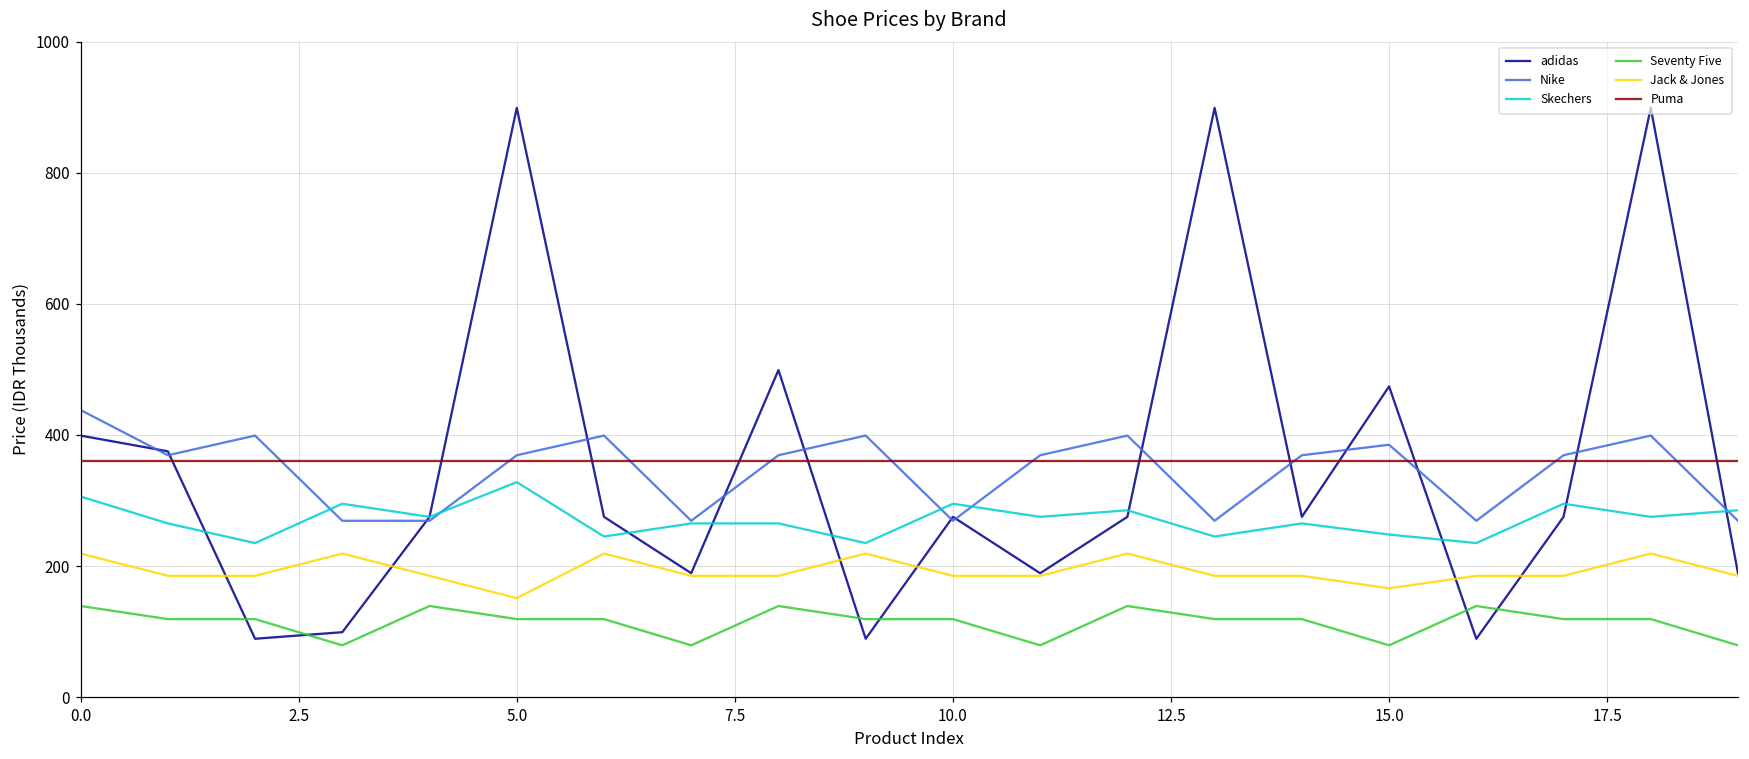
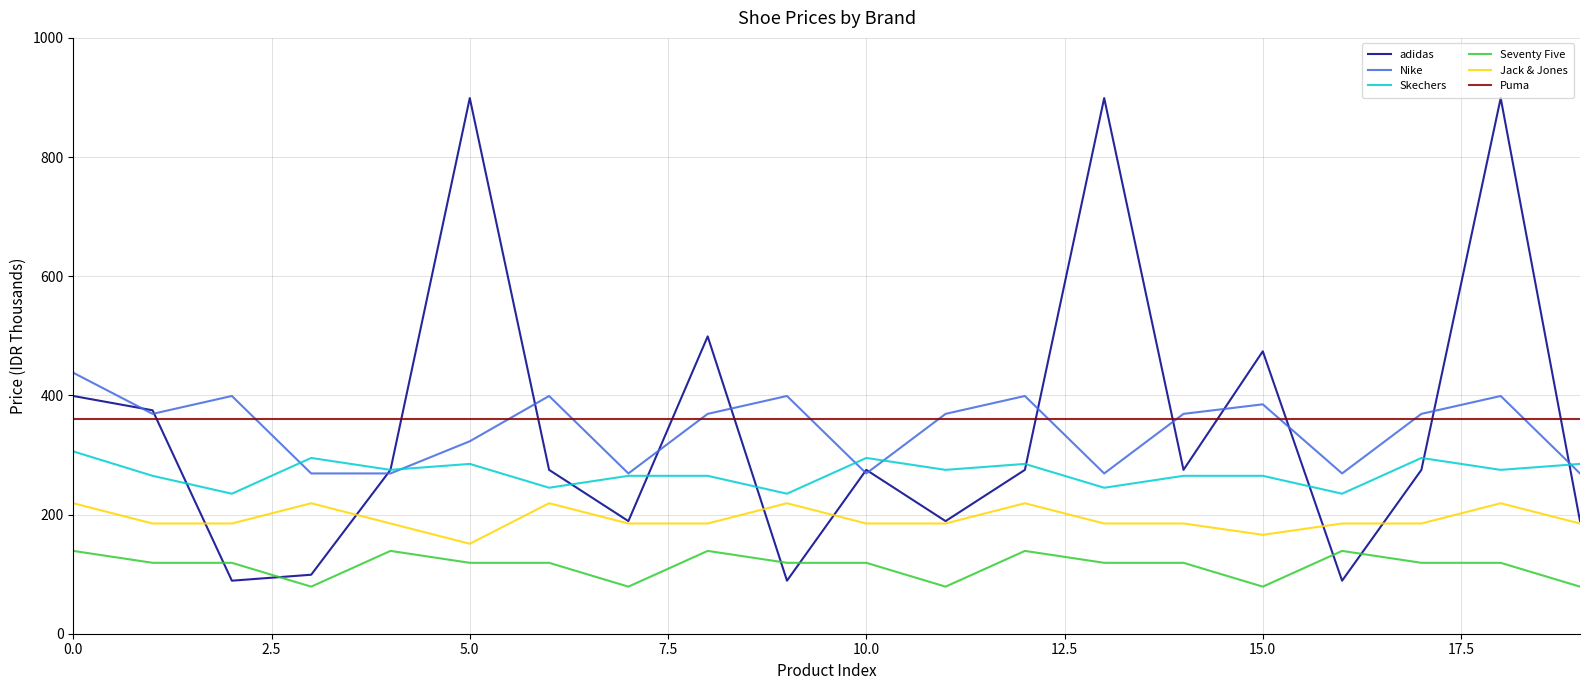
  {
    "adidas": {
      "0.0": 400,
      "5.0": 900,
      "10.0": 280,
      "15.0": 470
    },
    "Nike": {
      "0.0": 440,
-     "5.0": 370,
+     "5.0": 320,
      "10.0": 270,
      "15.0": 390
    },
    "Skechers": {
      "0.0": 310,
-     "5.0": 330,
+     "5.0": 290,
      "10.0": 300,
-     "15.0": 250
+     "15.0": 270
    },
    "Seventy Five": {
      "0.0": 140,
      "5.0": 120,
      "10.0": 120,
      "15.0": 80
    },
    "Jack & Jones": {
      "0.0": 220,
      "5.0": 150,
      "10.0": 190,
      "15.0": 170
    },
    "Puma": {
      "0.0": 360,
      "5.0": 360,
      "10.0": 360,
      "15.0": 360
    }
  }
